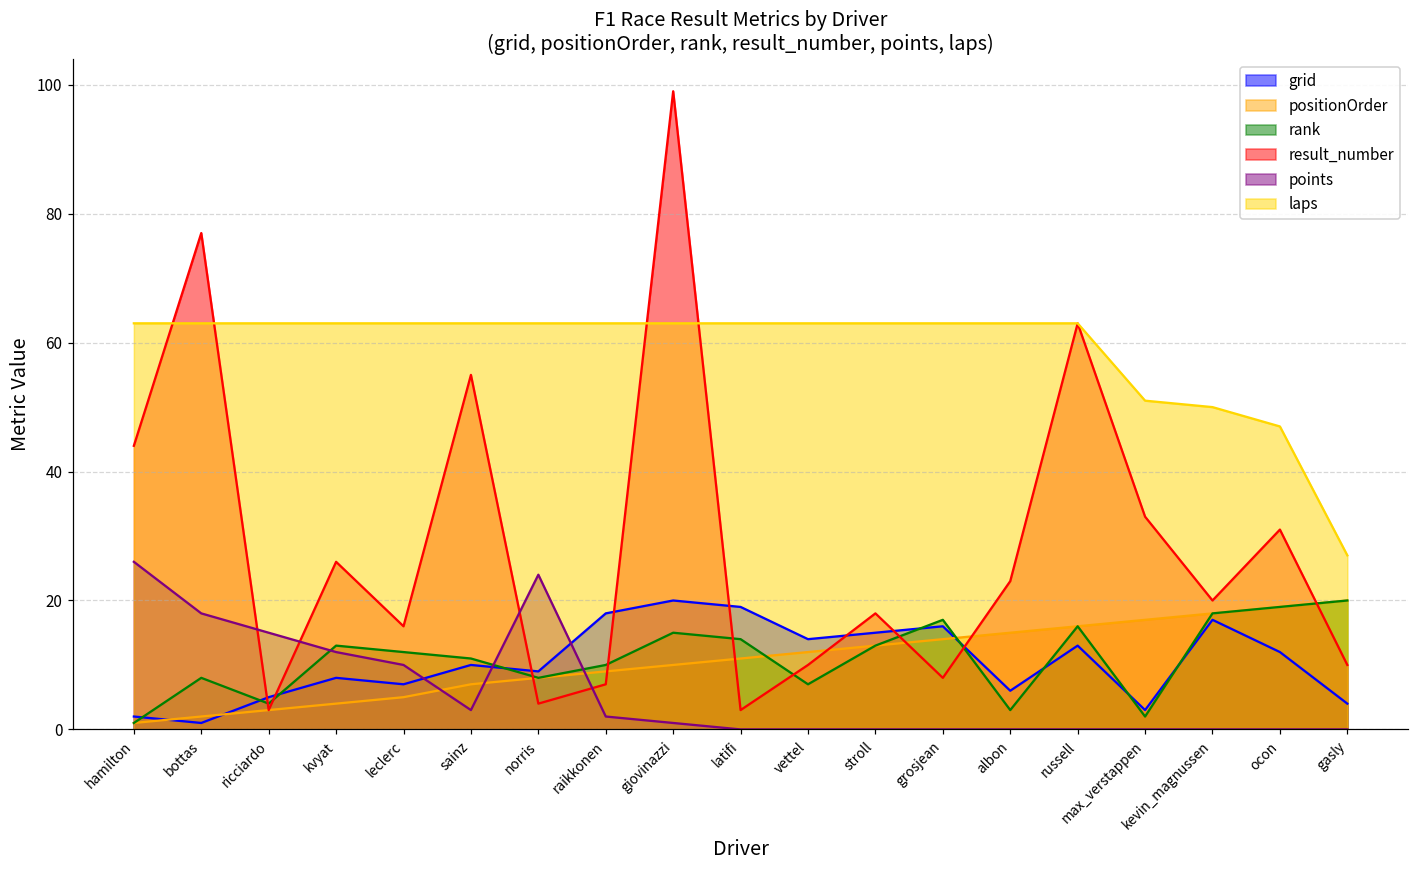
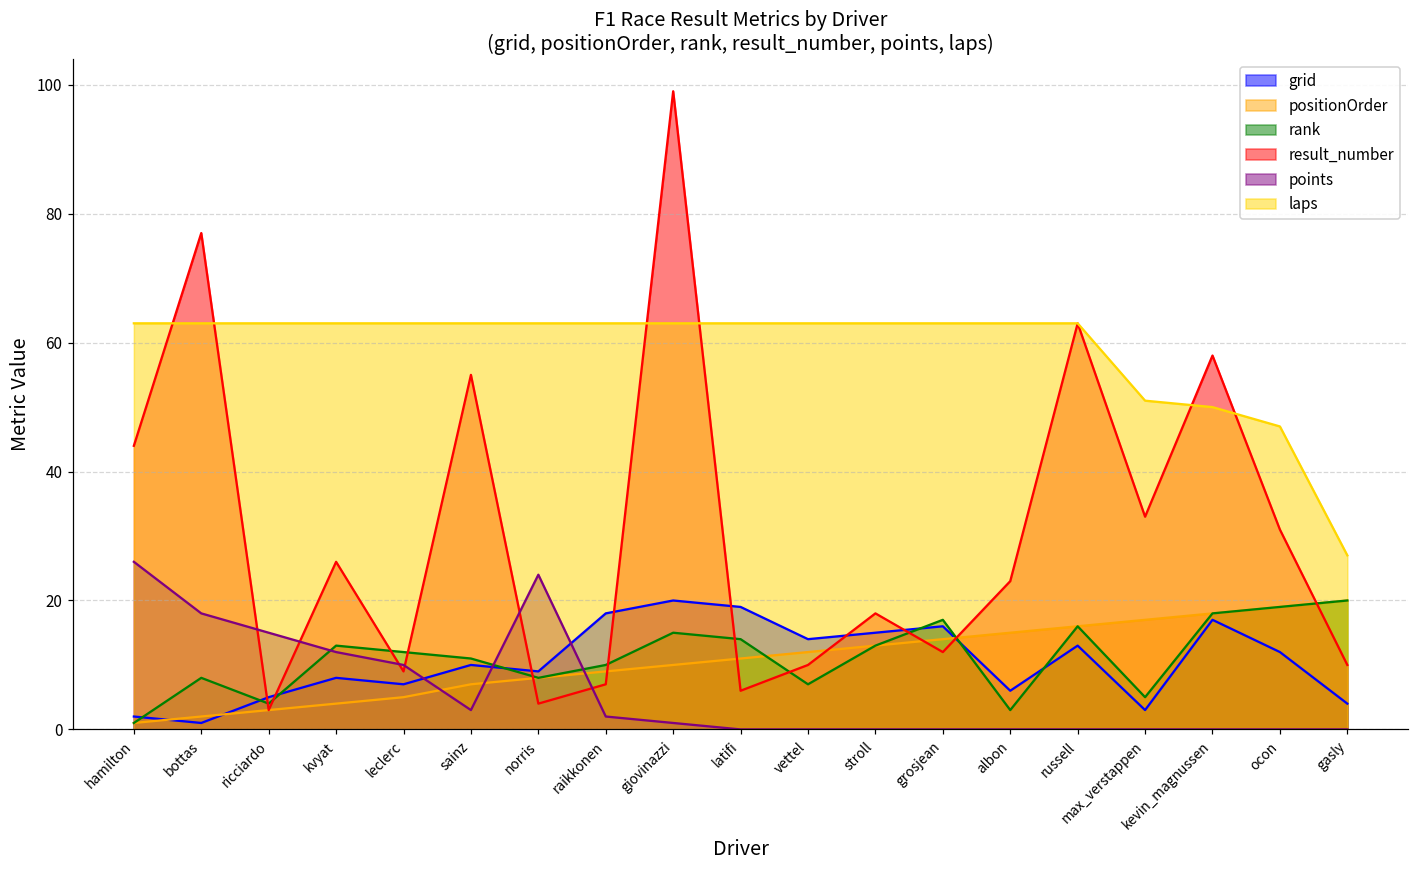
  {
    "grid": {
      "hamilton": 2,
      "bottas": 1,
      "ricciardo": 5,
      "kvyat": 8,
      "leclerc": 7,
      "sainz": 10,
      "norris": 9,
      "raikkonen": 18,
      "giovinazzi": 20,
      "latifi": 19,
      "vettel": 14,
      "stroll": 15,
      "grosjean": 16,
      "albon": 6,
      "russell": 13,
      "max_verstappen": 3,
      "kevin_magnussen": 17,
      "ocon": 12,
      "gasly": 4
    },
    "rank": {
      "bottas": 8,
      "ricciardo": 4,
      "kvyat": 13,
      "leclerc": 12,
      "sainz": 11,
      "raikkonen": 10,
      "giovinazzi": 15,
      "latifi": 14,
      "vettel": 7,
      "grosjean": 17,
      "albon": 3,
-     "max_verstappen": 2
+     "max_verstappen": 5
    },
    "result_number": {
      "hamilton": 44,
      "bottas": 77,
      "kvyat": 26,
-     "leclerc": 16,
+     "leclerc": 9,
      "sainz": 55,
      "norris": 4,
      "raikkonen": 7,
      "giovinazzi": 99,
-     "latifi": 3,
+     "latifi": 6,
      "vettel": 10,
      "stroll": 18,
-     "grosjean": 8,
+     "grosjean": 12,
      "albon": 23,
      "max_verstappen": 33,
-     "kevin_magnussen": 20,
+     "kevin_magnussen": 58,
      "ocon": 31,
      "gasly": 10
    },
    "points": {
      "hamilton": 26,
      "bottas": 18,
      "ricciardo": 15,
      "kvyat": 12,
      "leclerc": 10,
      "sainz": 3,
      "norris": 24,
      "raikkonen": 2,
      "giovinazzi": 1,
      "latifi": 0,
      "vettel": 0,
      "stroll": 0,
      "grosjean": 0,
      "albon": 0,
      "russell": 0,
      "max_verstappen": 0,
      "kevin_magnussen": 0,
      "ocon": 0,
      "gasly": 0
    }
  }
